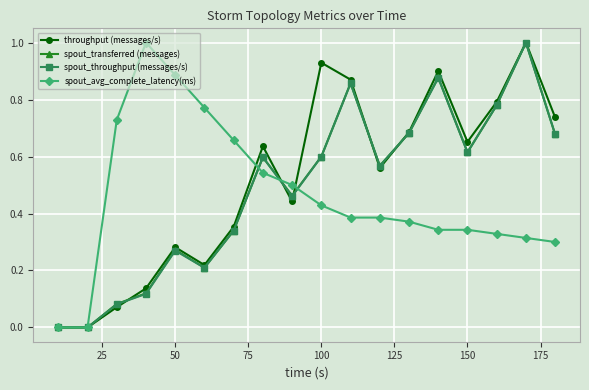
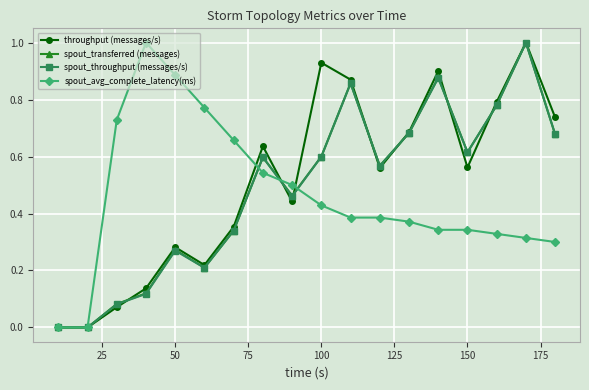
  {
    "throughput (messages/s)": {
      "50": 0.28,
      "100": 0.93,
-     "150": 0.65
+     "150": 0.56
    }
  }
